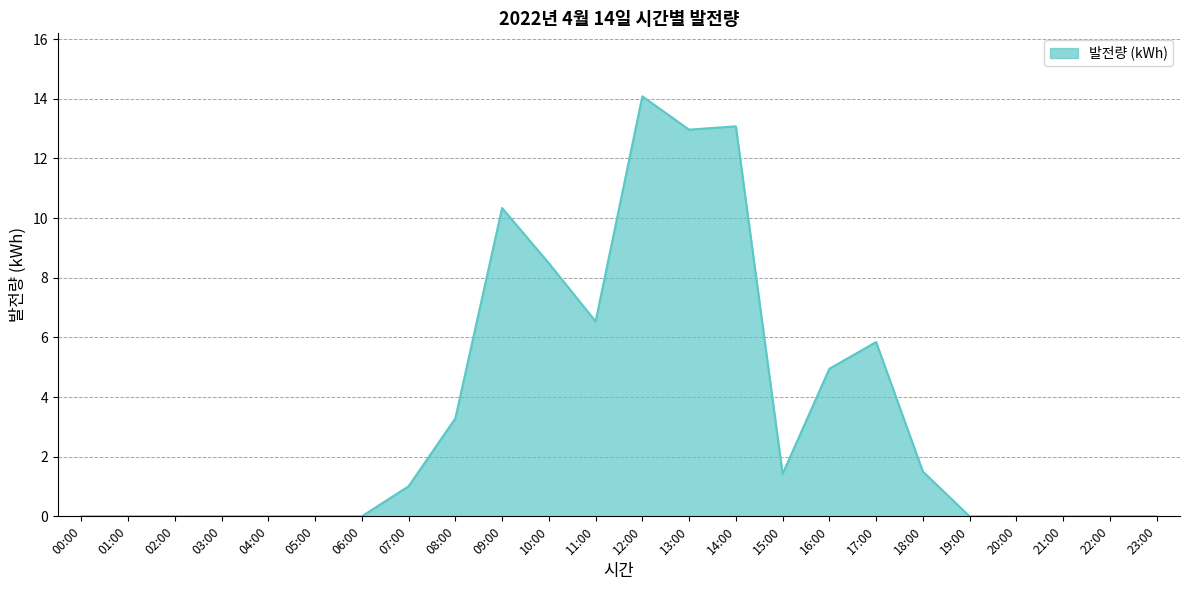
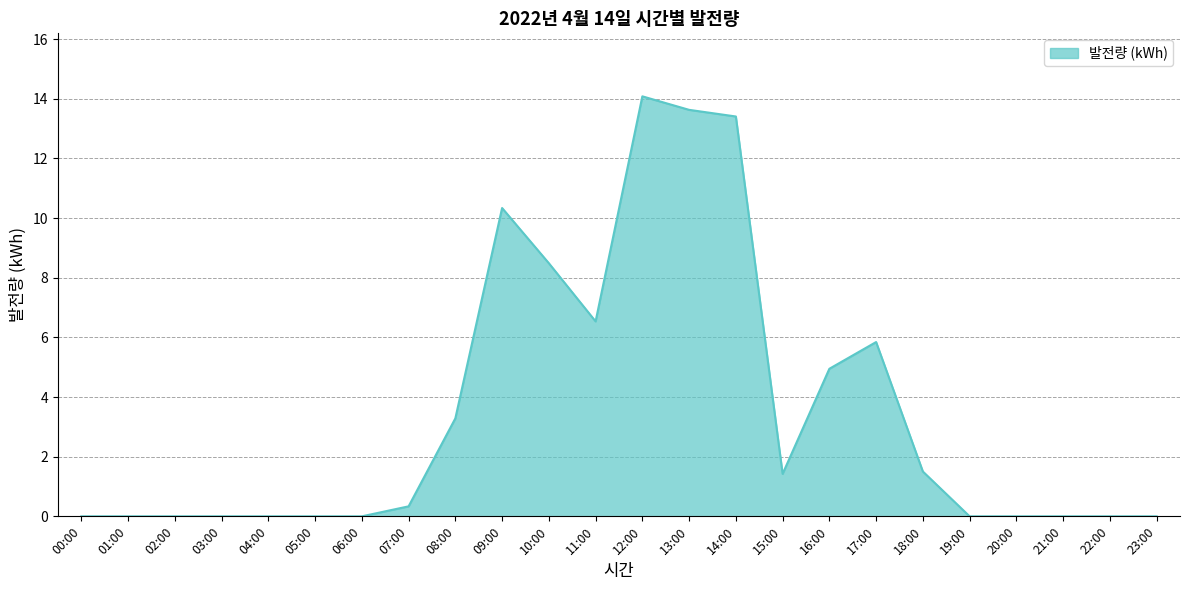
  {
    "00:00": 0.0,
    "01:00": 0.0,
    "02:00": 0.0,
    "03:00": 0.0,
    "04:00": 0.0,
    "05:00": 0.0,
    "06:00": 0.0,
-   "07:00": 1.0,
+   "07:00": 0.3,
    "08:00": 3.3,
    "09:00": 10.3,
    "10:00": 8.5,
    "11:00": 6.5,
    "12:00": 14.1,
-   "13:00": 13.0,
-   "14:00": 13.1,
+   "13:00": 13.6,
+   "14:00": 13.4,
    "15:00": 1.4,
    "16:00": 4.9,
    "17:00": 5.8,
    "18:00": 1.5,
    "19:00": 0.0,
    "20:00": 0.0,
    "21:00": 0.0,
    "22:00": 0.0,
    "23:00": 0.0
  }
